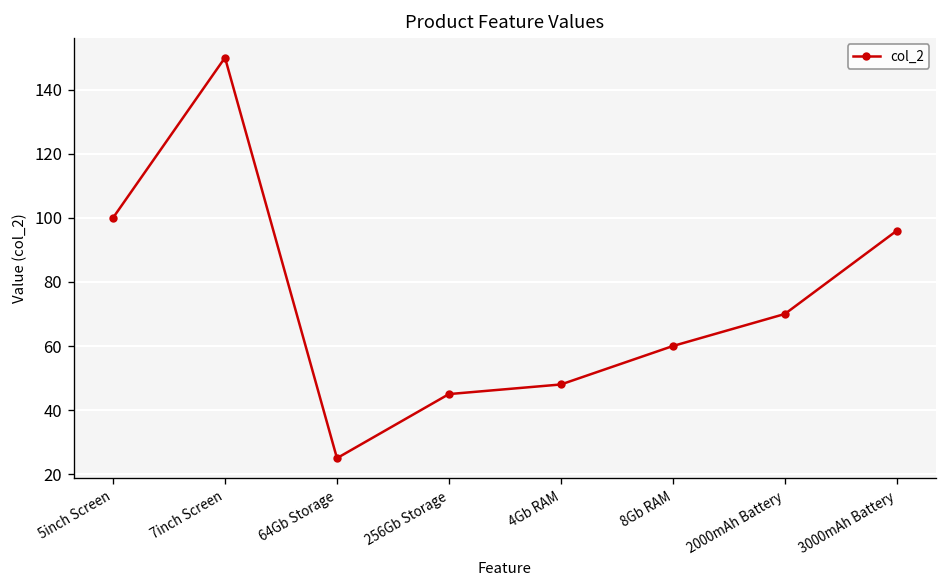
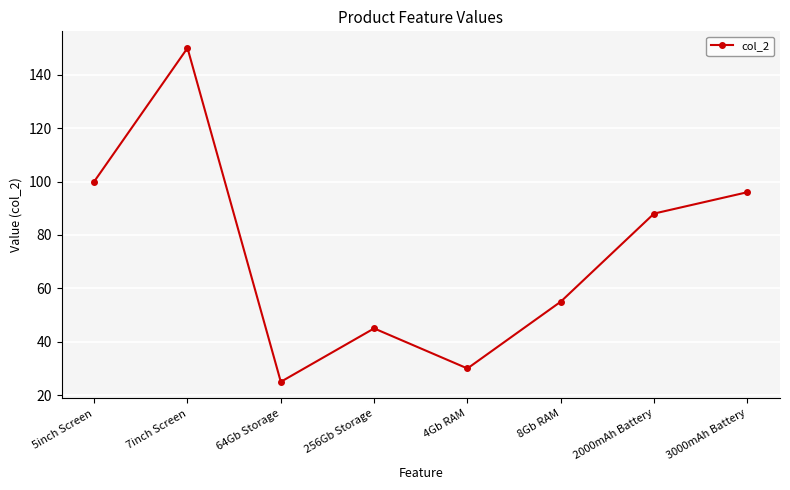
  {
    "5inch Screen": 100,
    "7inch Screen": 150,
    "64Gb Storage": 25,
    "256Gb Storage": 45,
-   "4Gb RAM": 48,
-   "8Gb RAM": 60,
-   "2000mAh Battery": 70,
+   "4Gb RAM": 30,
+   "8Gb RAM": 55,
+   "2000mAh Battery": 88,
    "3000mAh Battery": 96
  }
